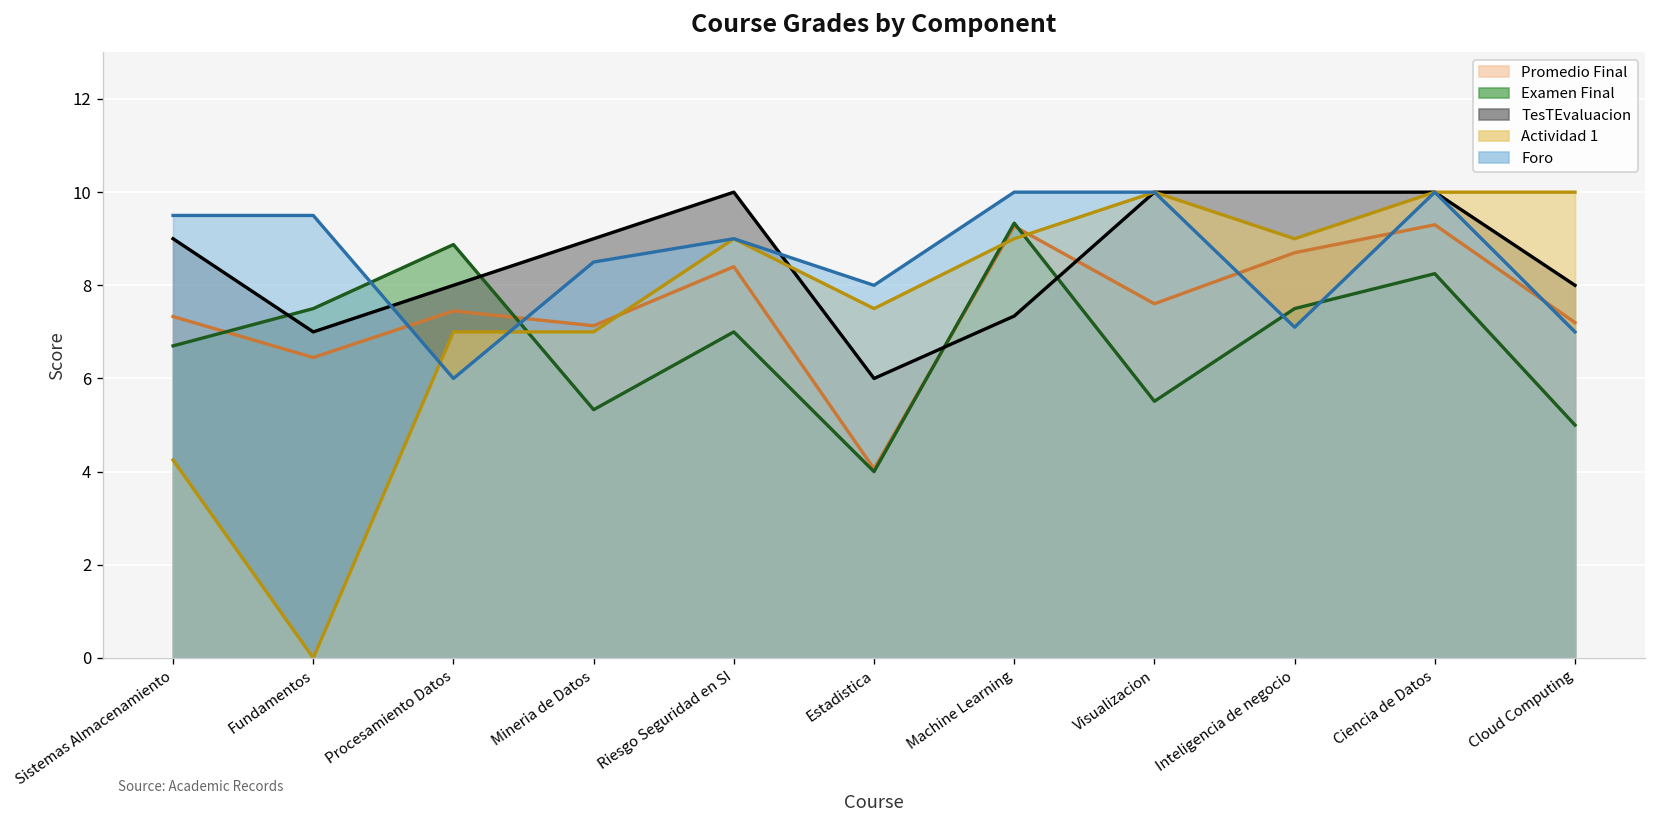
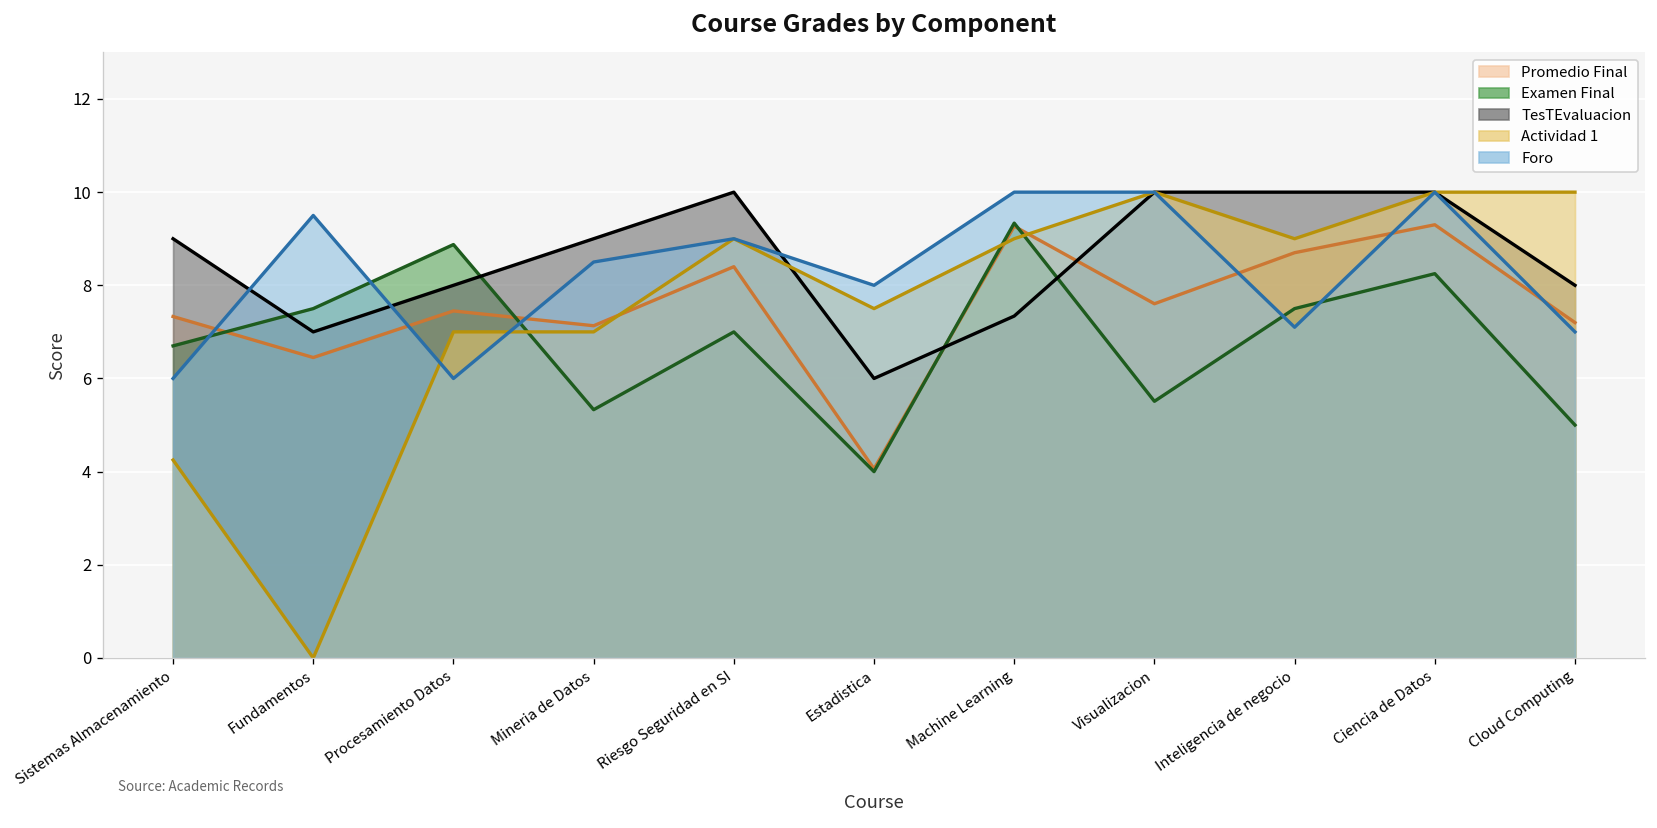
  {
    "Foro": {
-     "Sistemas Almacenamiento": 9.5,
+     "Sistemas Almacenamiento": 6.0,
      "Fundamentos": 9.5,
      "Procesamiento Datos": 6.0,
      "Mineria de Datos": 8.5,
      "Estadistica": 8.0,
      "Machine Learning": 10.0,
      "Inteligencia de negocio": 7.1,
      "Cloud Computing": 7.0
    }
  }
